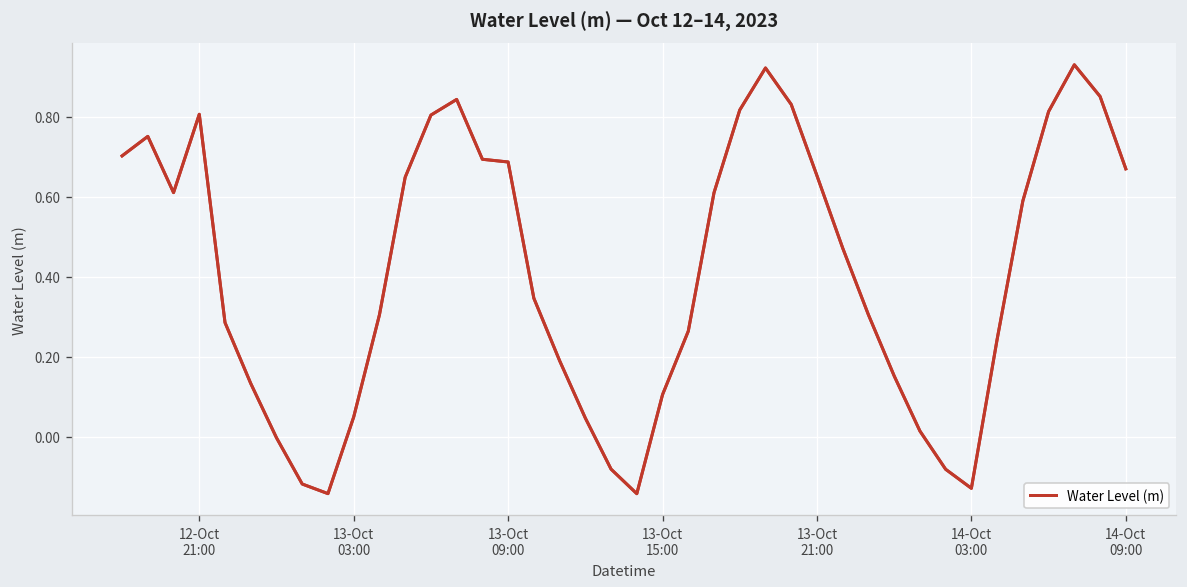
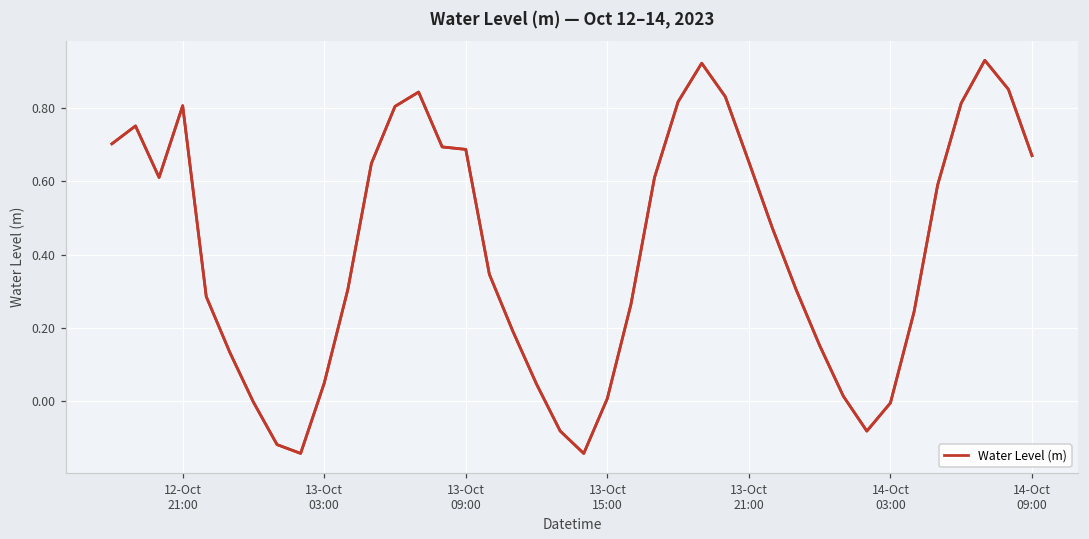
  {
    "12-Oct 21:00": 0.81,
    "13-Oct 03:00": 0.05,
    "13-Oct 09:00": 0.69,
-   "13-Oct 15:00": 0.11,
+   "13-Oct 15:00": 0.01,
    "13-Oct 21:00": 0.65,
-   "14-Oct 03:00": -0.13,
+   "14-Oct 03:00": 0.00,
    "14-Oct 09:00": 0.67
  }
